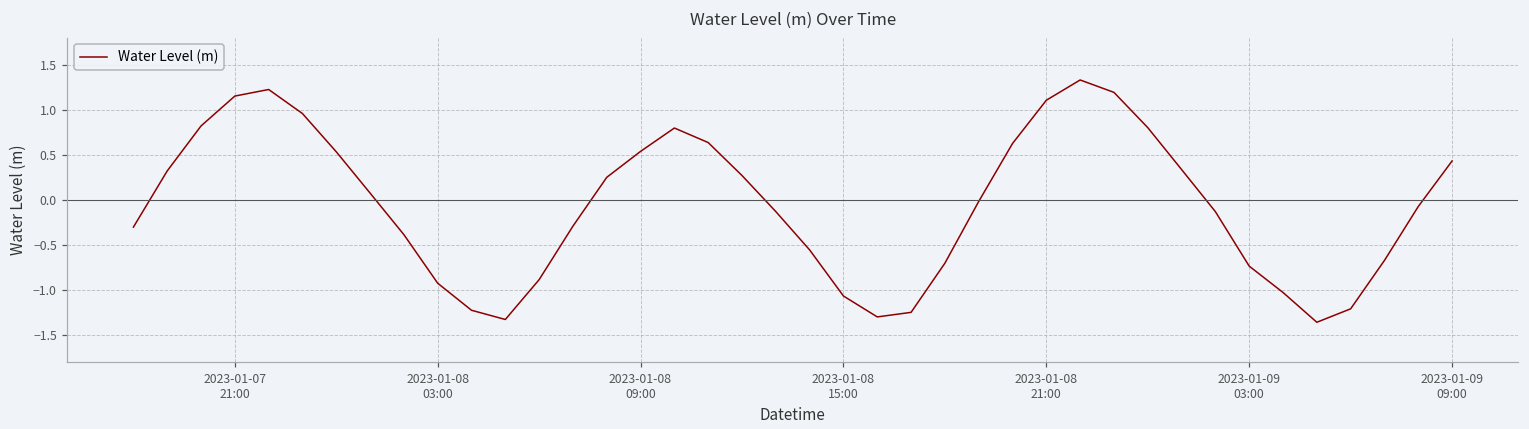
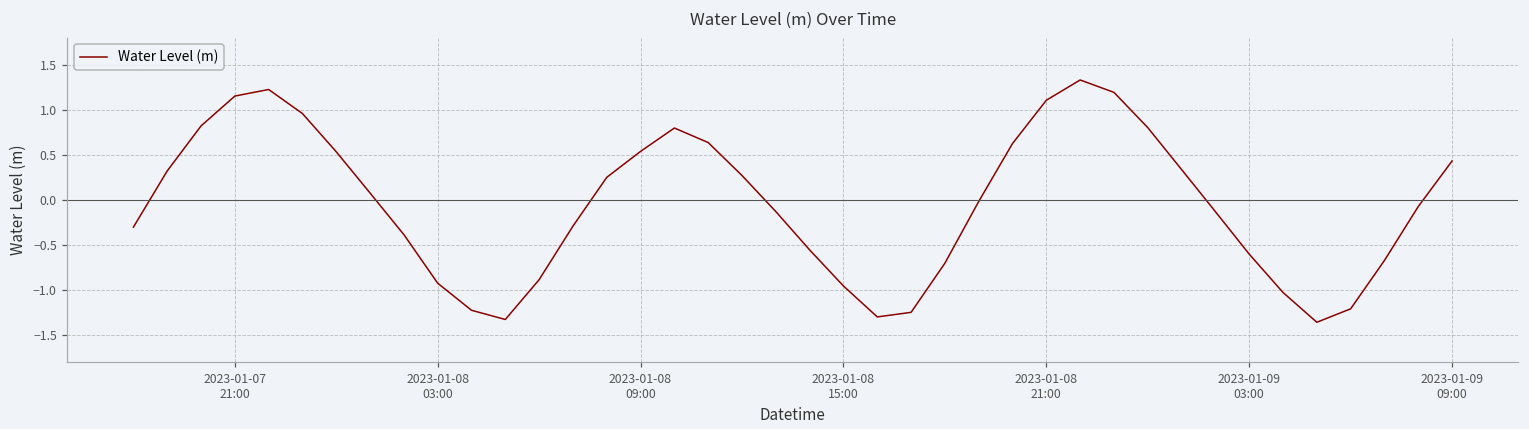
  {
    "2023-01-07 21:00": 1.2,
    "2023-01-08 03:00": -0.9,
    "2023-01-08 09:00": 0.5,
-   "2023-01-08 15:00": -1.1,
+   "2023-01-08 15:00": -1.0,
    "2023-01-08 21:00": 1.1,
-   "2023-01-09 03:00": -0.7,
+   "2023-01-09 03:00": -0.6,
    "2023-01-09 09:00": 0.4
  }
